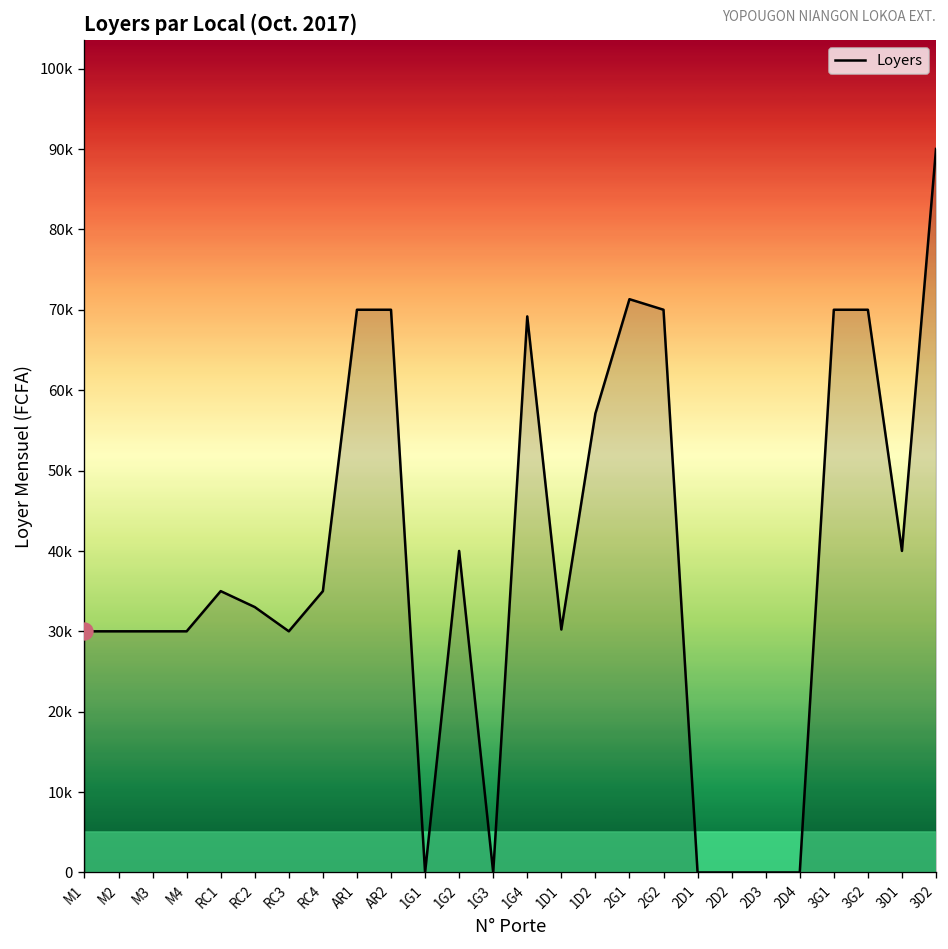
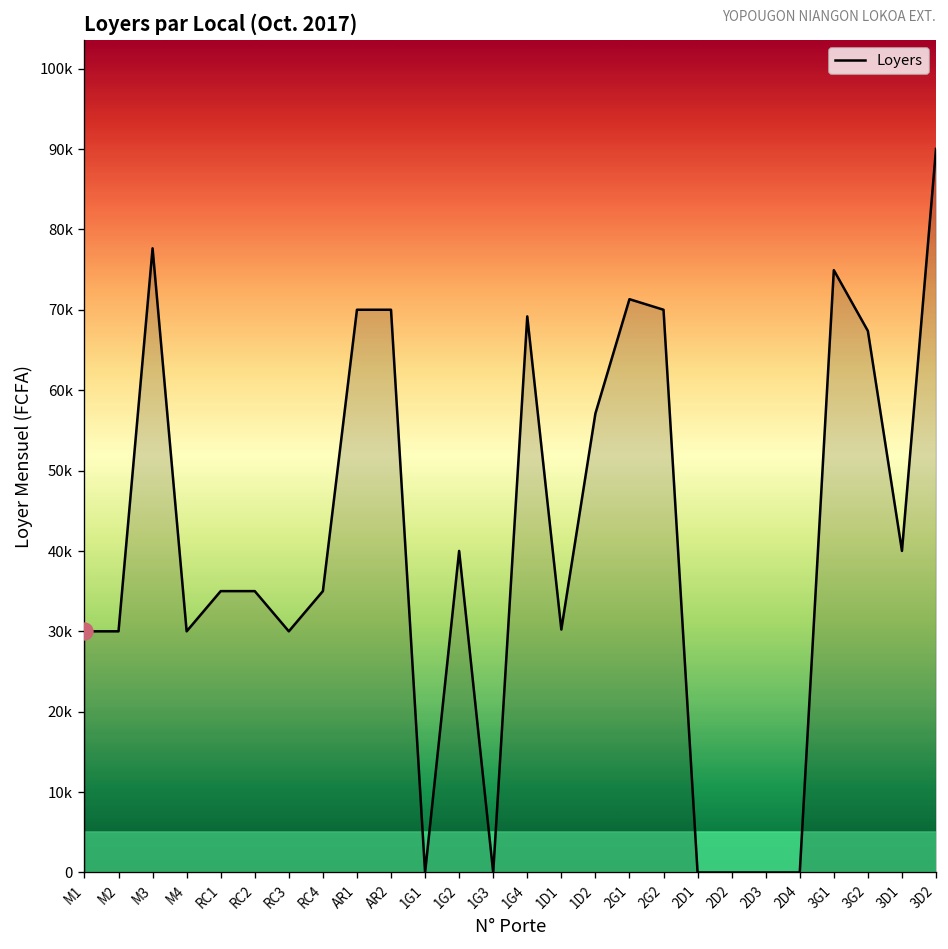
  {
    "Loyers": {
      "M2": 30000,
-     "M3": 30000,
+     "M3": 78000,
      "M4": 30000,
      "RC1": 35000,
-     "RC2": 33000,
+     "RC2": 35000,
      "RC3": 30000,
      "RC4": 35000,
      "AR1": 70000,
      "AR2": 70000,
      "1G2": 40000,
      "1G4": 69000,
      "1D1": 30000,
      "1D2": 57000,
      "2G1": 71000,
      "2G2": 70000,
-     "3G1": 70000,
-     "3G2": 70000,
+     "3G1": 75000,
+     "3G2": 67000,
      "3D1": 40000,
      "3D2": 90000
    }
  }
